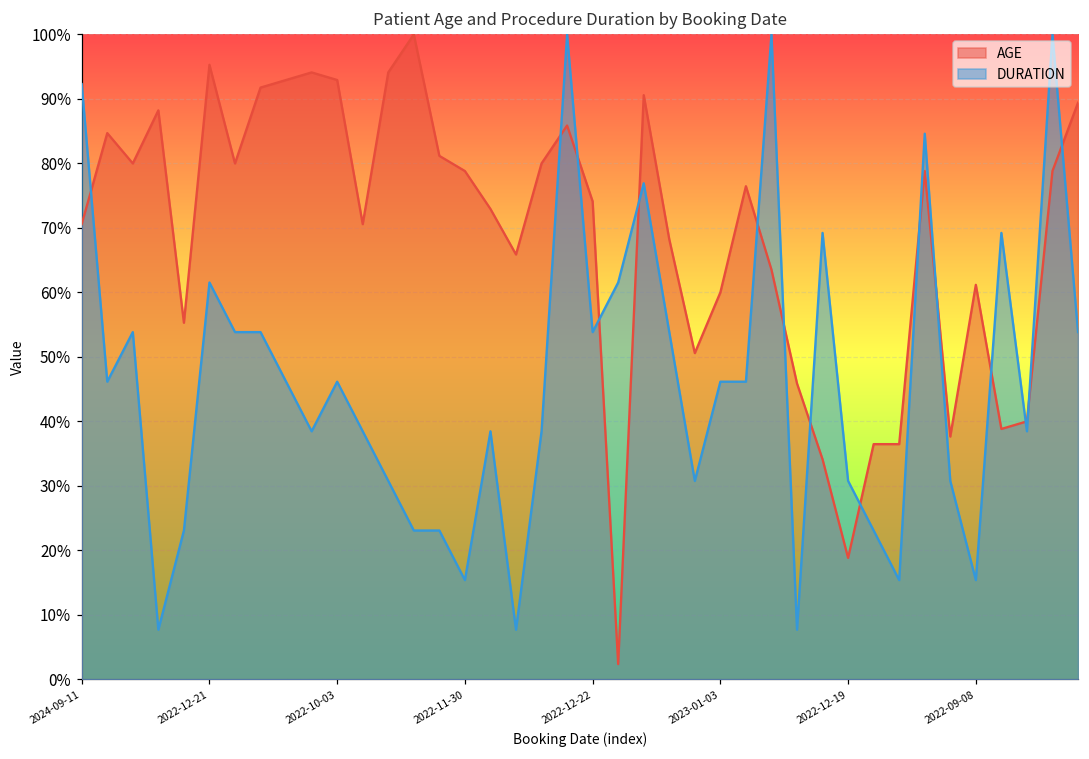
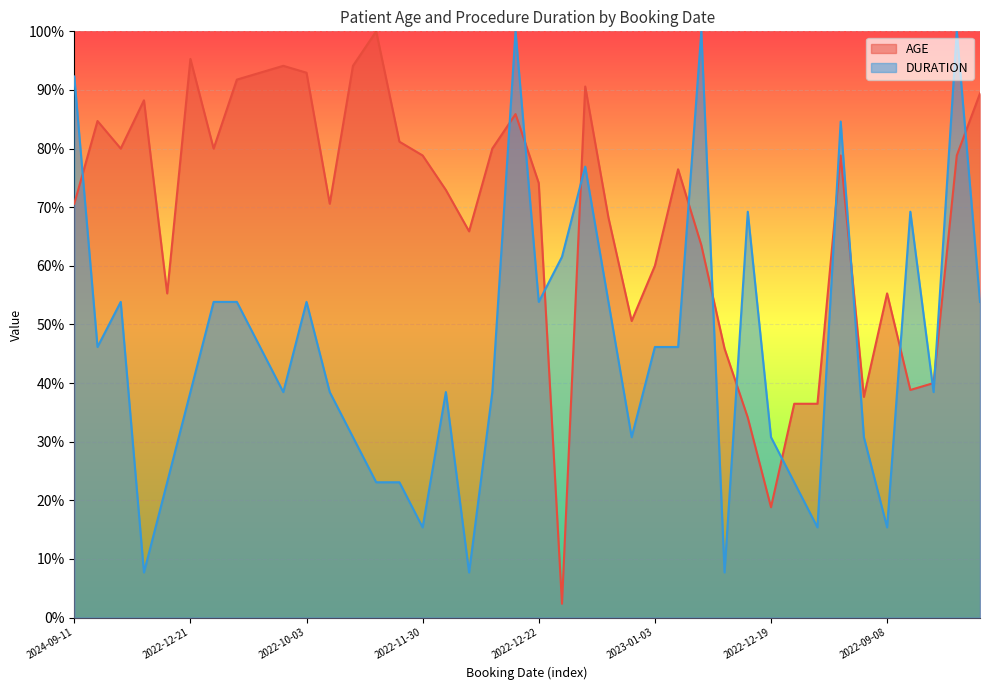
  {
    "AGE": {
      "2024-09-11": "71%",
      "2022-12-21": "95%",
      "2022-10-03": "93%",
      "2022-12-19": "19%",
-     "2022-09-08": "61%"
+     "2022-09-08": "55%"
    },
    "DURATION": {
      "2024-09-11": "92%",
-     "2022-12-21": "62%",
-     "2022-10-03": "46%",
+     "2022-12-21": "38%",
+     "2022-10-03": "54%",
      "2022-12-19": "31%",
      "2022-09-08": "15%"
    }
  }
